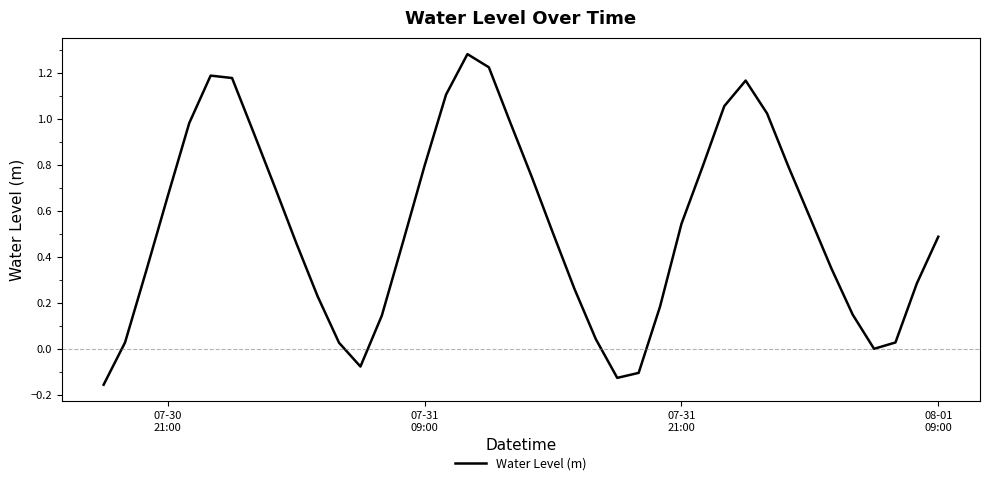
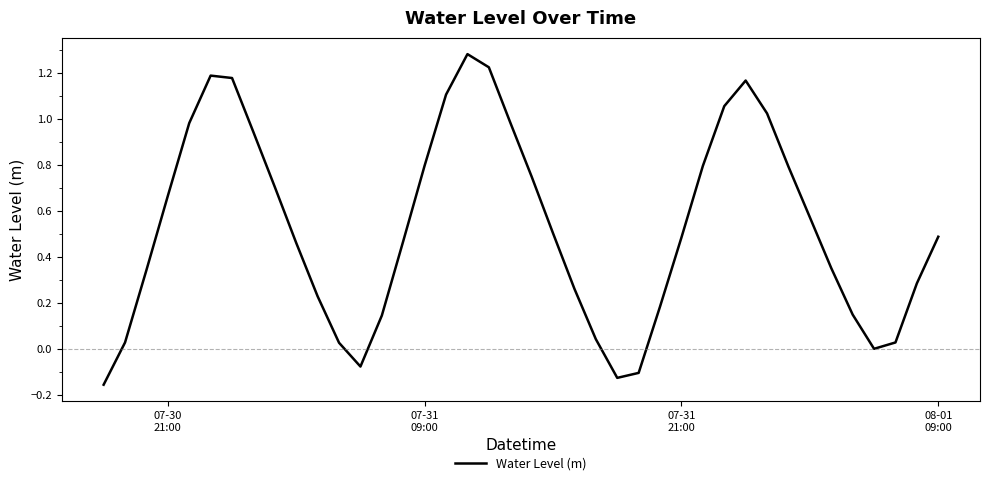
  {
    "07-30 21:00": 0.66,
    "07-31 09:00": 0.80,
-   "07-31 21:00": 0.54,
+   "07-31 21:00": 0.48,
    "08-01 09:00": 0.49
  }
